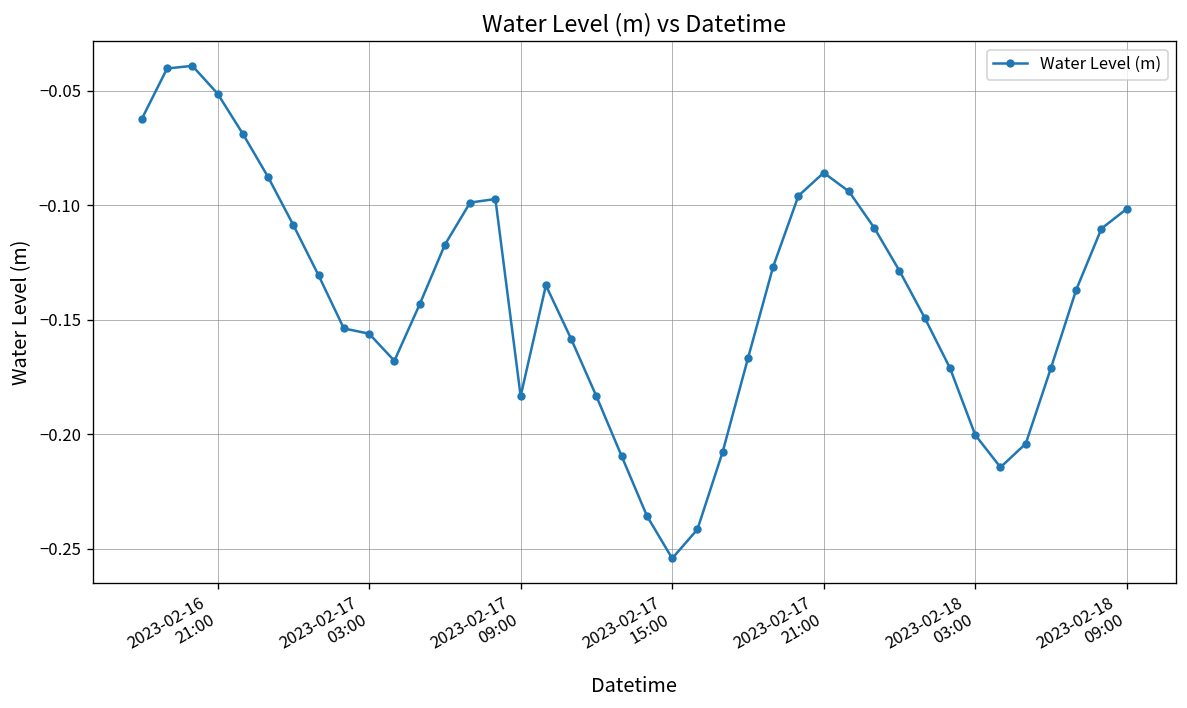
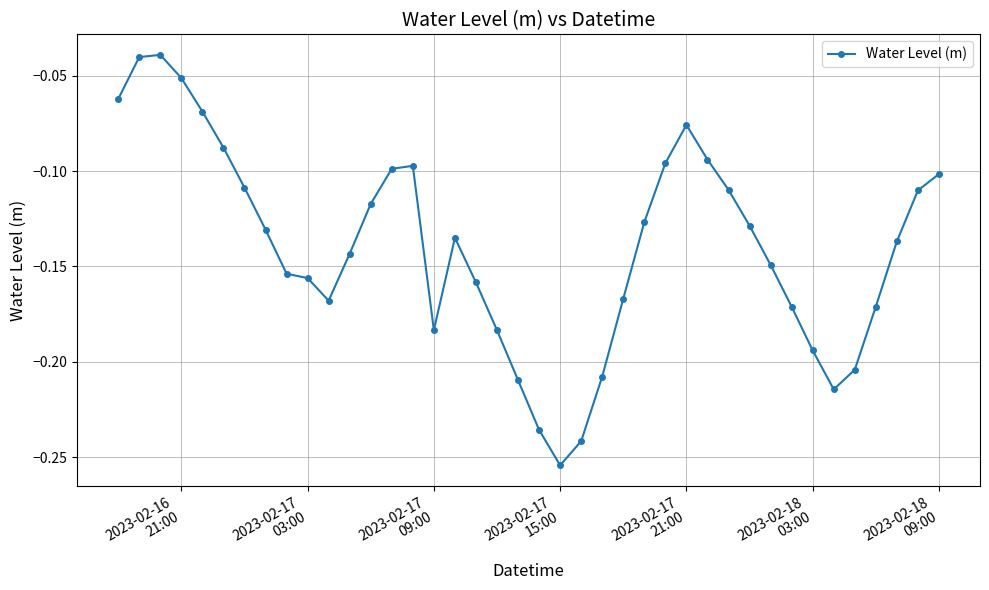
  {
    "2023-02-16 21:00": -0.051,
    "2023-02-17 03:00": -0.156,
    "2023-02-17 09:00": -0.183,
    "2023-02-17 15:00": -0.254,
-   "2023-02-17 21:00": -0.086,
-   "2023-02-18 03:00": -0.200,
+   "2023-02-17 21:00": -0.076,
+   "2023-02-18 03:00": -0.194,
    "2023-02-18 09:00": -0.102
  }
